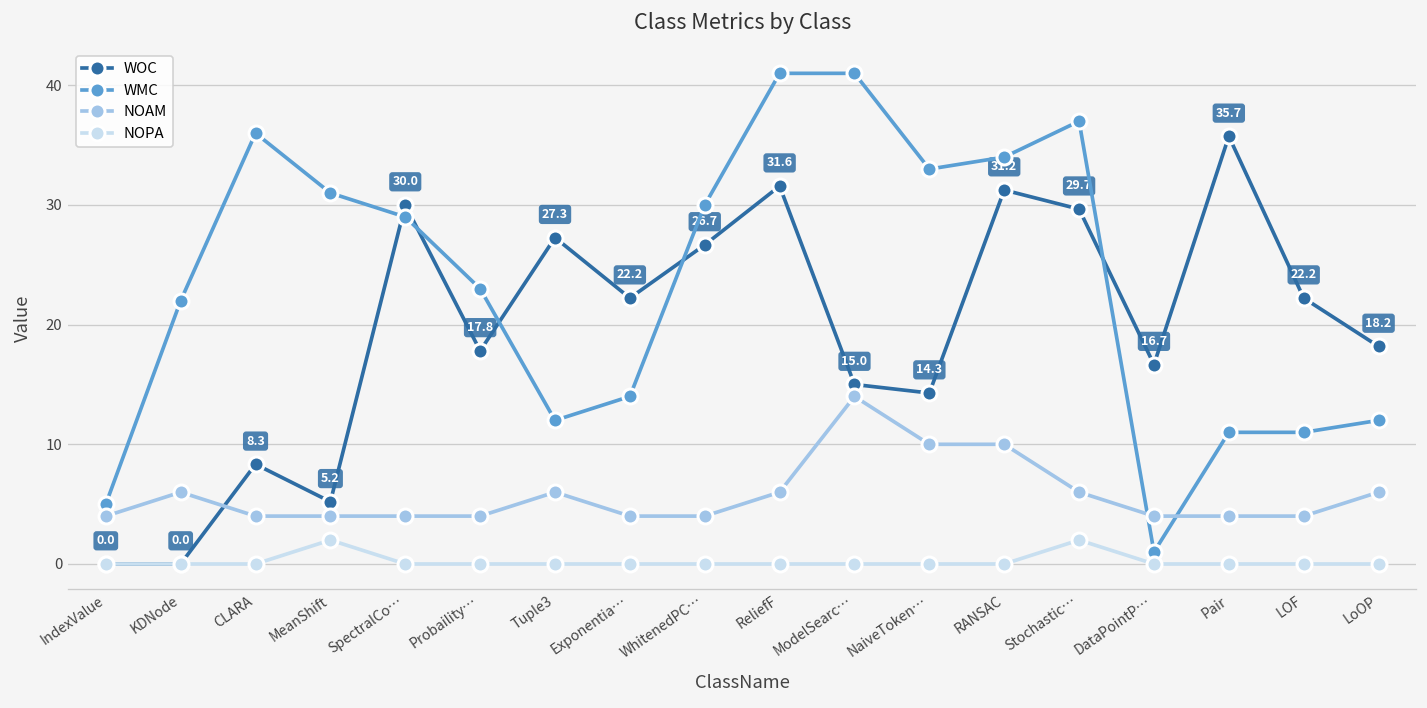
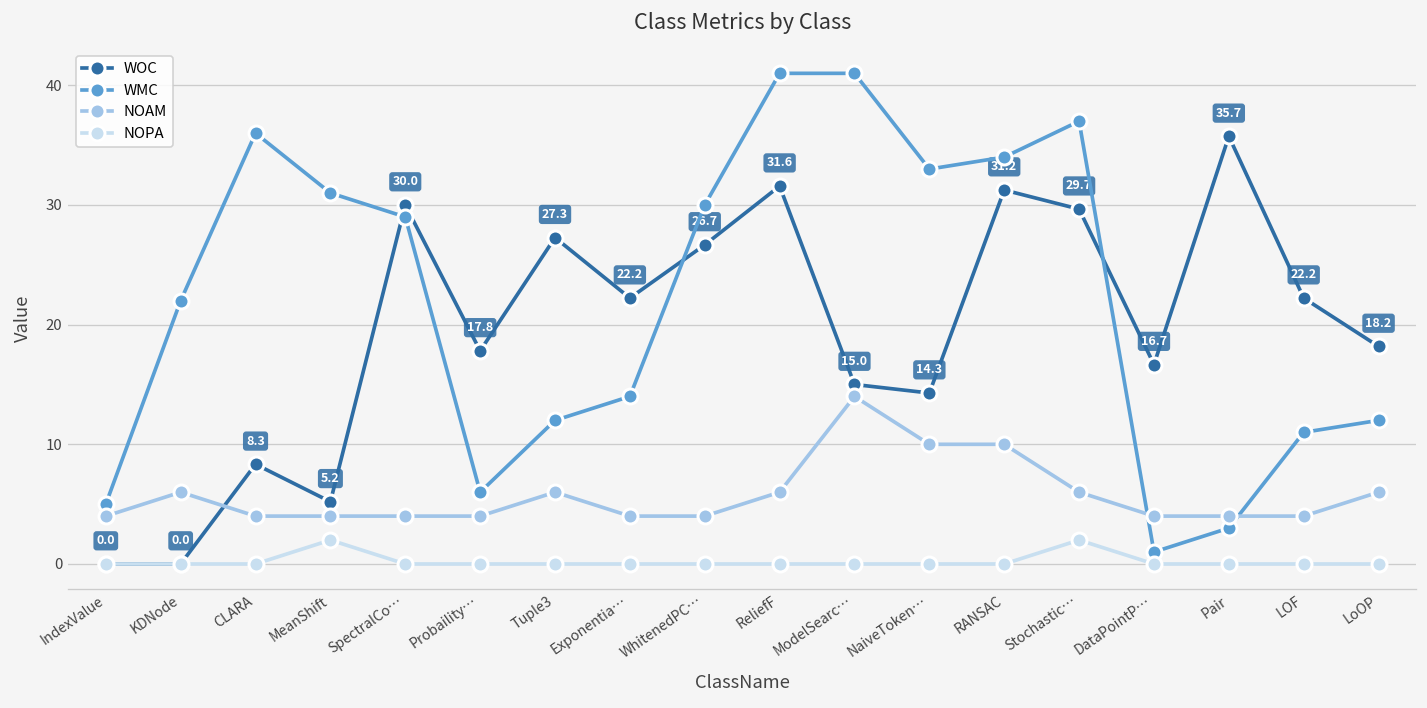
  {
    "WMC": {
      "IndexValue": 5,
      "KDNode": 22,
      "CLARA": 36,
      "MeanShift": 31,
      "SpectralCo…": 29,
-     "Probaility…": 23,
+     "Probaility…": 6,
      "Tuple3": 12,
      "Exponentia…": 14,
      "ReliefF": 41,
      "ModelSearc…": 41,
      "NaiveToken…": 33,
      "Stochastic…": 37,
      "DataPointP…": 1,
-     "Pair": 11,
+     "Pair": 3,
      "LOF": 11,
      "LoOP": 12
    }
  }
